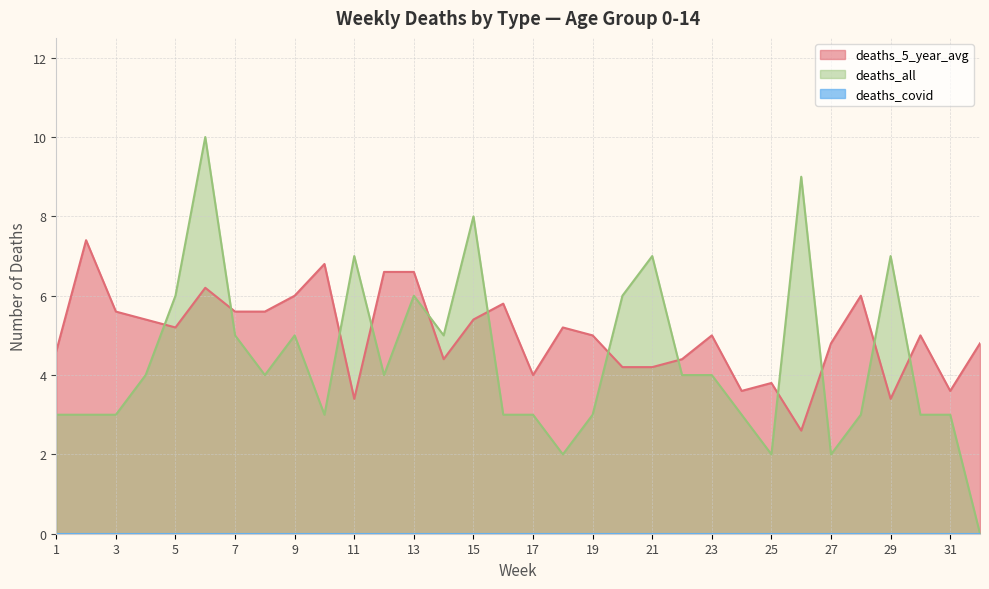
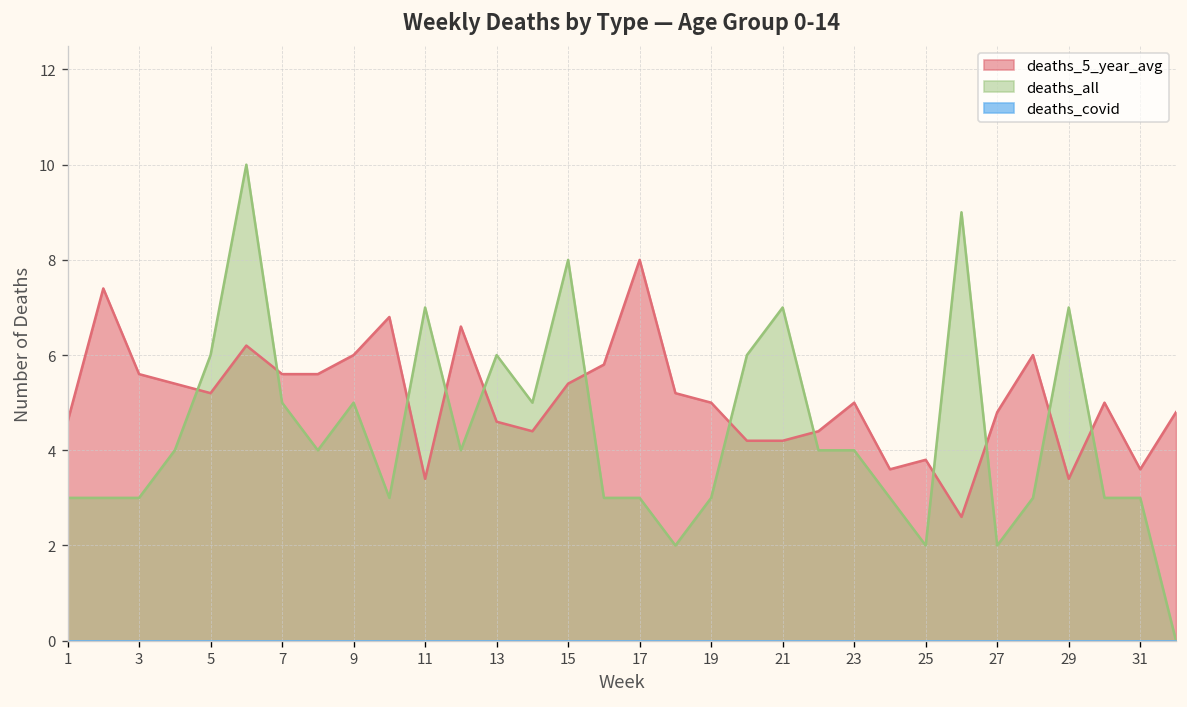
  {
    "deaths_5_year_avg": {
      "1": 4.6,
      "3": 5.6,
      "5": 5.2,
      "7": 5.6,
      "9": 6.0,
      "11": 3.4,
-     "13": 6.6,
+     "13": 4.6,
      "15": 5.4,
-     "17": 4,
+     "17": 8,
      "19": 5.0,
      "21": 4.2,
      "23": 5.0,
      "25": 3.8,
      "27": 4.8,
      "29": 3.4,
      "31": 3.6
    },
    "deaths_all": {
      "1": 3.0,
      "3": 3.0,
      "5": 6.0,
      "7": 5.0,
      "9": 5.0,
      "11": 7.0,
      "13": 6.0,
      "15": 8.0,
      "17": 3.0,
      "19": 3.0,
      "21": 7.0,
      "23": 4.0,
      "25": 2.0,
      "27": 2.0,
      "29": 7.0,
      "31": 3.0
    },
    "deaths_covid": {
      "1": 0.0,
      "3": 0.0,
      "5": 0.0,
      "7": 0.0,
      "9": 0.0,
      "11": 0.0,
      "13": 0.0,
      "15": 0.0,
      "17": 0.0,
      "19": 0.0,
      "21": 0.0,
      "23": 0.0,
      "25": 0.0,
      "27": 0.0,
      "29": 0.0,
      "31": 0.0
    }
  }
